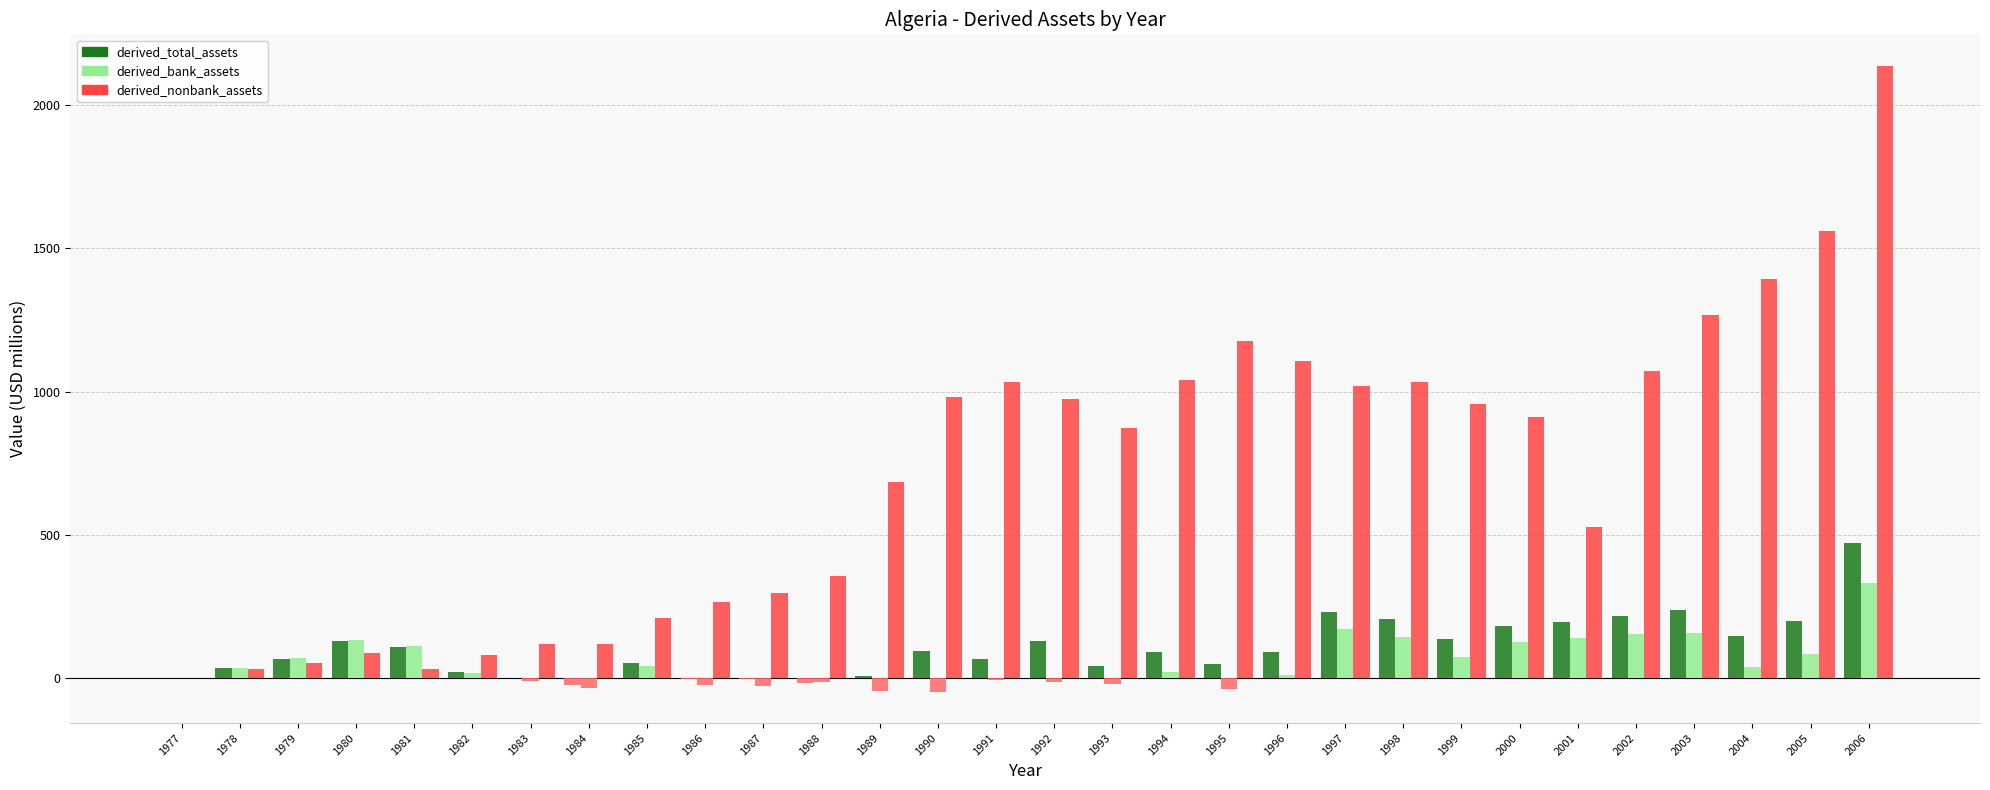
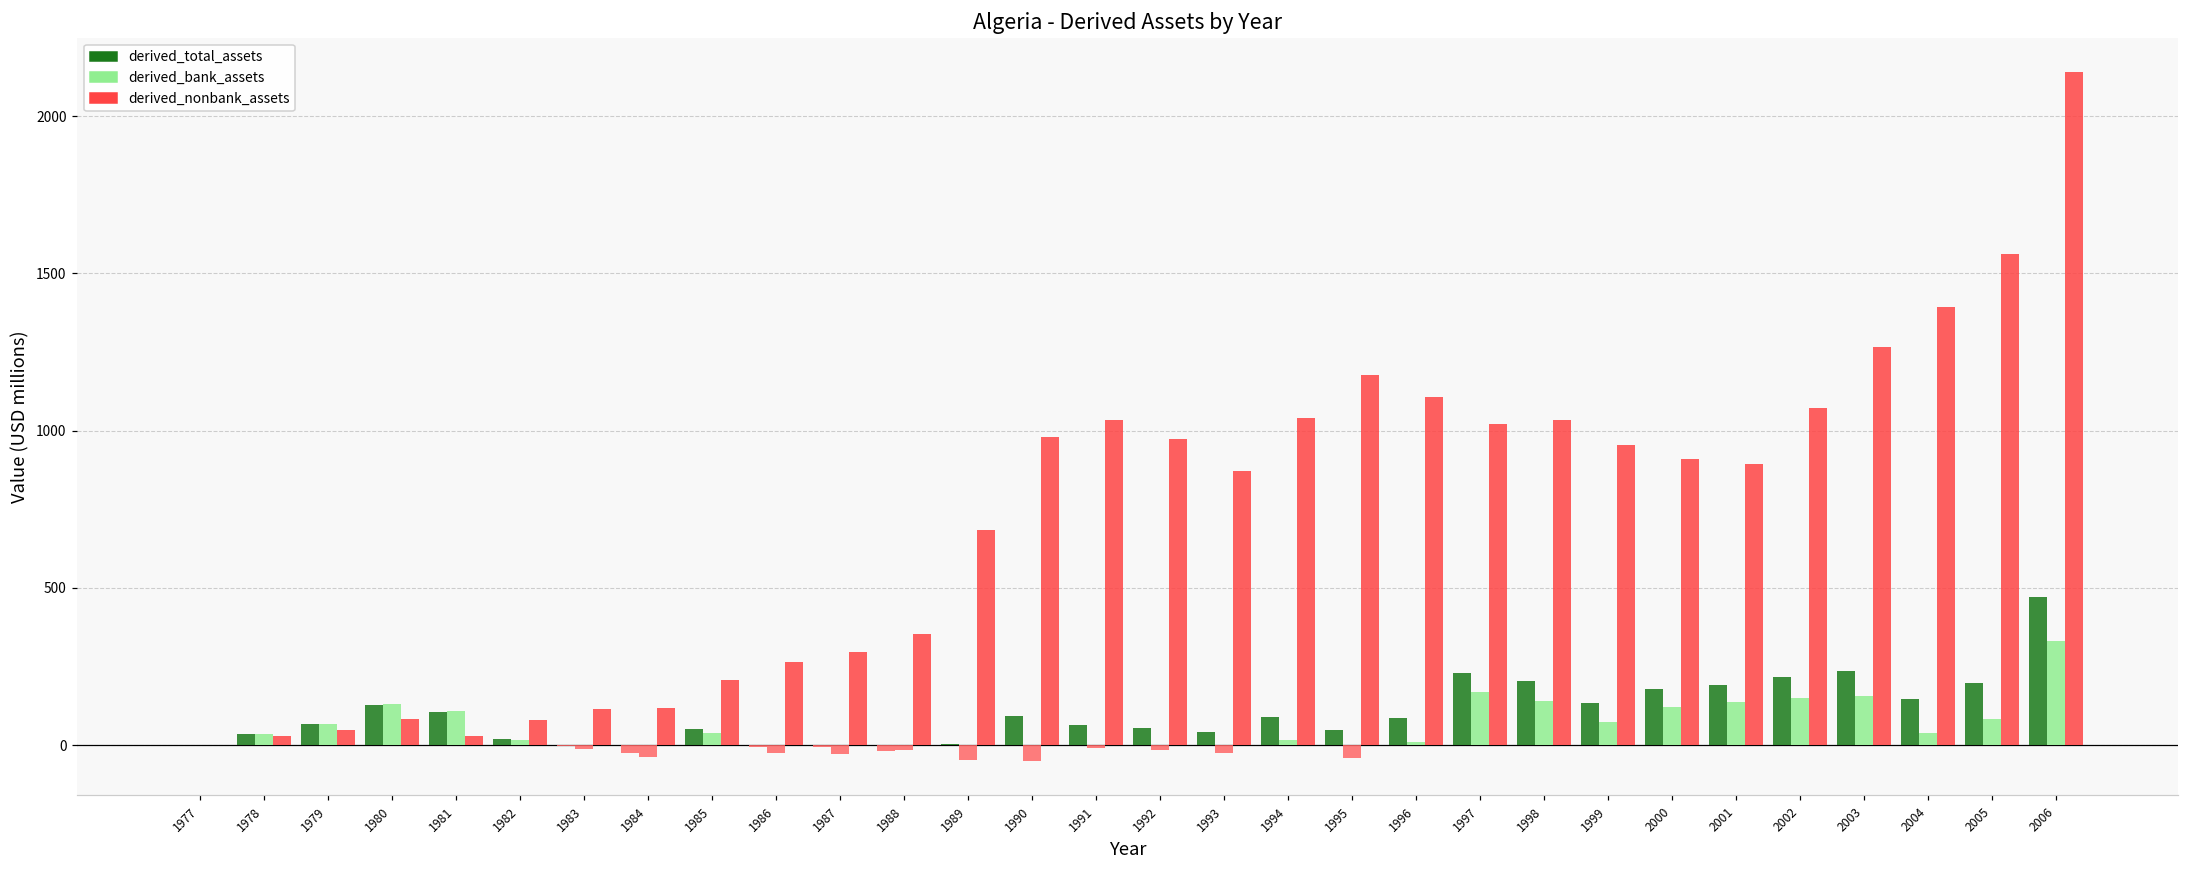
  {
    "derived_total_assets": {
      "1977": 0,
      "1978": 30,
      "1979": 70,
      "1980": 130,
      "1981": 110,
      "1982": 20,
      "1984": -30,
      "1985": 50,
      "1988": -20,
      "1990": 90,
      "1991": 70,
-     "1992": 130,
+     "1992": 60,
      "1993": 40,
      "1994": 90,
      "1995": 50,
      "1996": 90,
      "1997": 230,
      "1998": 200,
      "1999": 140,
      "2000": 180,
      "2001": 190,
      "2002": 220,
      "2003": 230,
      "2004": 150,
      "2005": 200,
      "2006": 470
    },
    "derived_bank_assets": {
      "1977": 0,
      "1978": 40,
      "1979": 70,
      "1980": 130,
      "1981": 110,
      "1982": 20,
      "1983": -10,
      "1984": -40,
      "1985": 40,
      "1986": -30,
      "1987": -30,
      "1988": -10,
      "1989": -50,
      "1990": -50,
      "1991": -10,
      "1992": -20,
      "1993": -20,
      "1994": 20,
      "1995": -40,
      "1996": 10,
      "1997": 170,
      "1998": 140,
      "1999": 70,
      "2000": 120,
      "2001": 140,
      "2002": 150,
      "2003": 160,
      "2004": 40,
      "2005": 80,
      "2006": 330
    },
    "derived_nonbank_assets": {
      "1977": 0,
      "1978": 30,
      "1979": 50,
      "1980": 80,
      "1981": 30,
      "1982": 80,
      "1983": 120,
      "1984": 120,
      "1985": 210,
      "1986": 270,
      "1987": 300,
      "1988": 350,
      "1989": 680,
      "1990": 980,
      "1991": 1030,
      "1992": 970,
      "1993": 870,
      "1994": 1040,
      "1995": 1180,
      "1996": 1110,
      "1997": 1020,
      "1998": 1030,
      "1999": 960,
      "2000": 910,
-     "2001": 530,
+     "2001": 890,
      "2002": 1070,
      "2003": 1270,
      "2004": 1390,
      "2005": 1560,
      "2006": 2140
    }
  }
